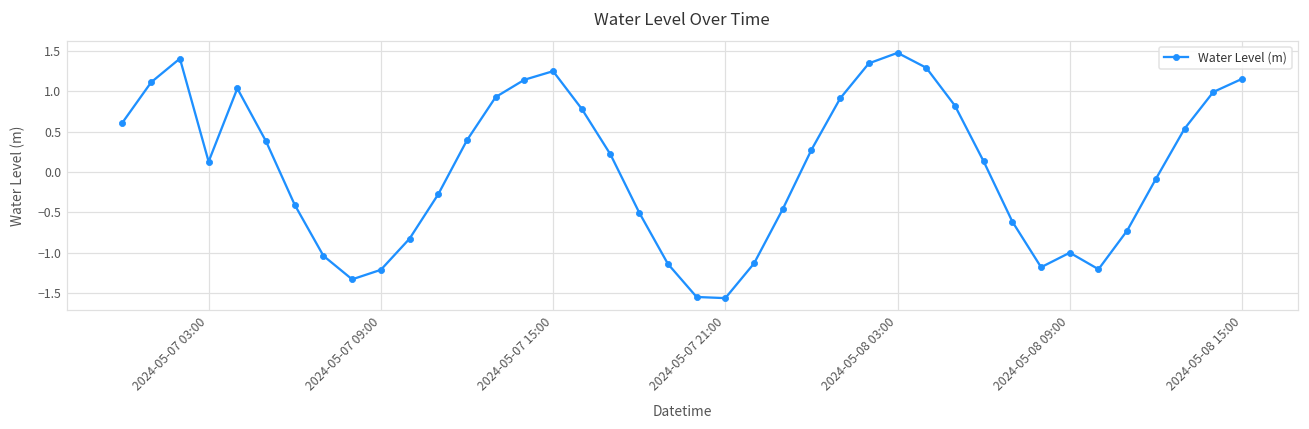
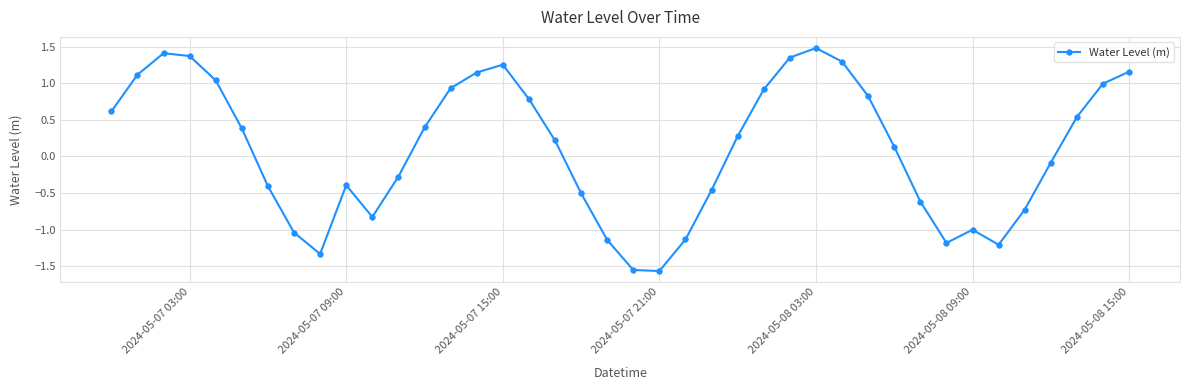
  {
-   "2024-05-07 03:00": 0.1,
-   "2024-05-07 09:00": -1.2,
+   "2024-05-07 03:00": 1.4,
+   "2024-05-07 09:00": -0.4,
    "2024-05-07 15:00": 1.3,
    "2024-05-07 21:00": -1.6,
    "2024-05-08 03:00": 1.5,
    "2024-05-08 09:00": -1.0,
    "2024-05-08 15:00": 1.2
  }
